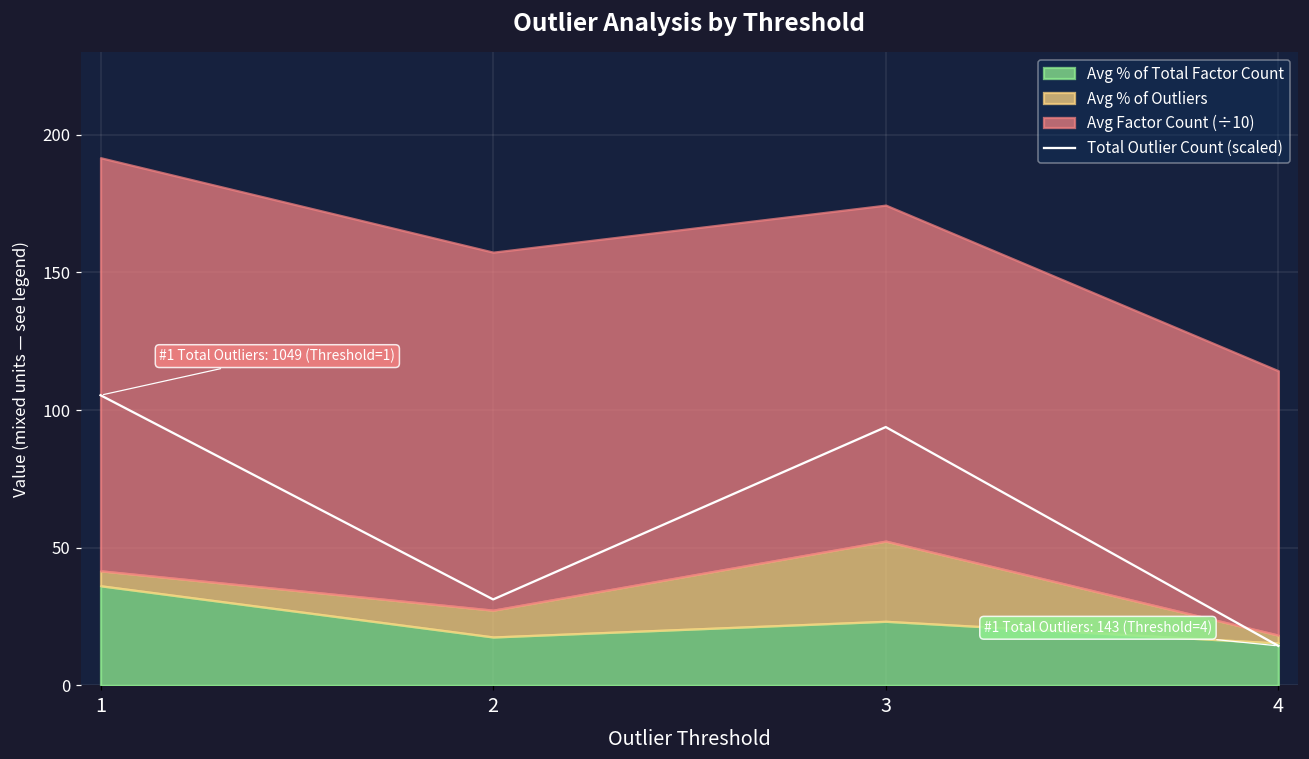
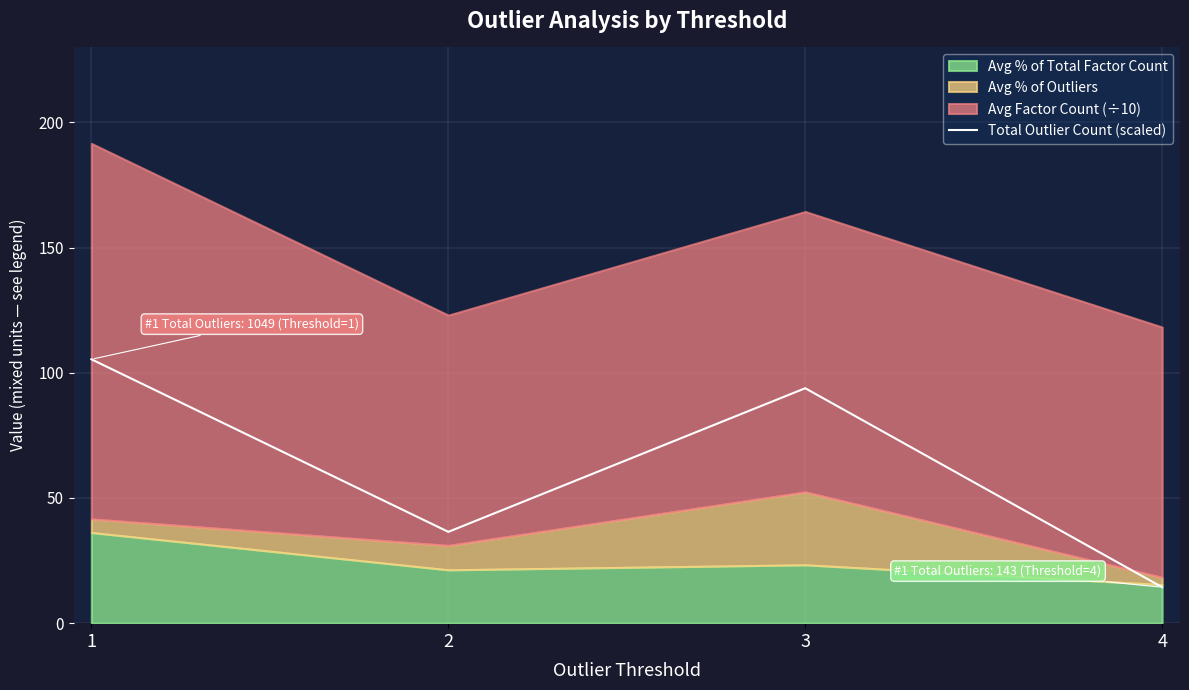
  {
    "Avg % of Total Factor Count": {
      "1": 36,
-     "2": 18,
+     "2": 21,
      "3": 23
    },
    "Total Outlier Count (scaled)": {
-     "2": 31,
+     "2": 36,
      "3": 94
    },
    "Avg % of Outliers": {
      "1": 5,
      "2": 10,
      "3": 29
    },
    "Avg Factor Count (÷10)": {
      "1": 150,
-     "2": 130,
-     "3": 122,
-     "4": 96
+     "2": 92,
+     "3": 112,
+     "4": 100
    }
  }
